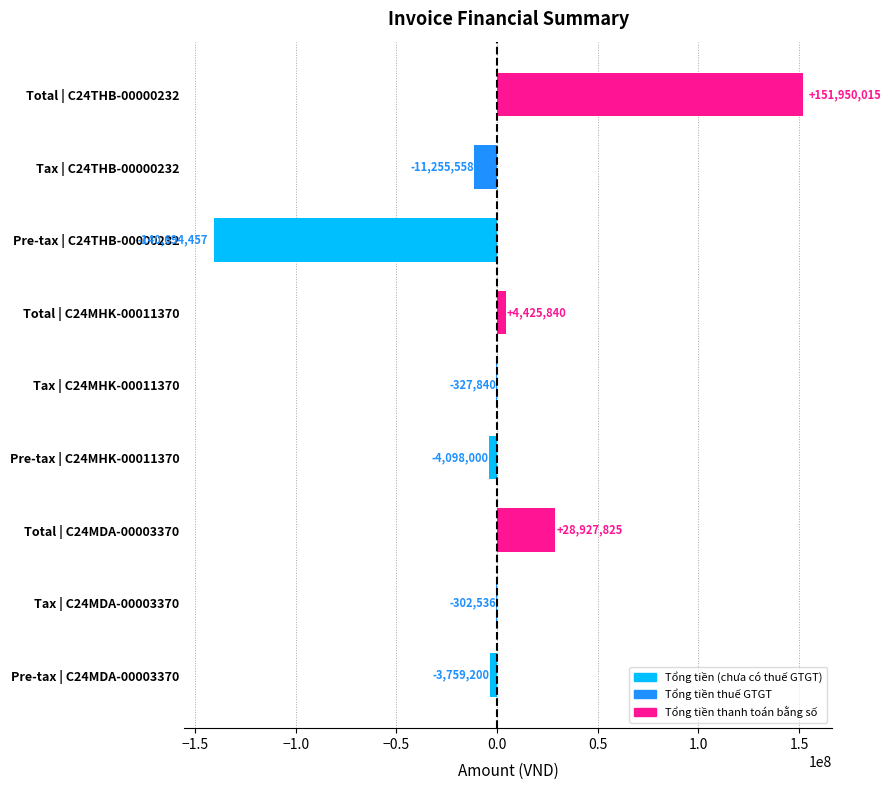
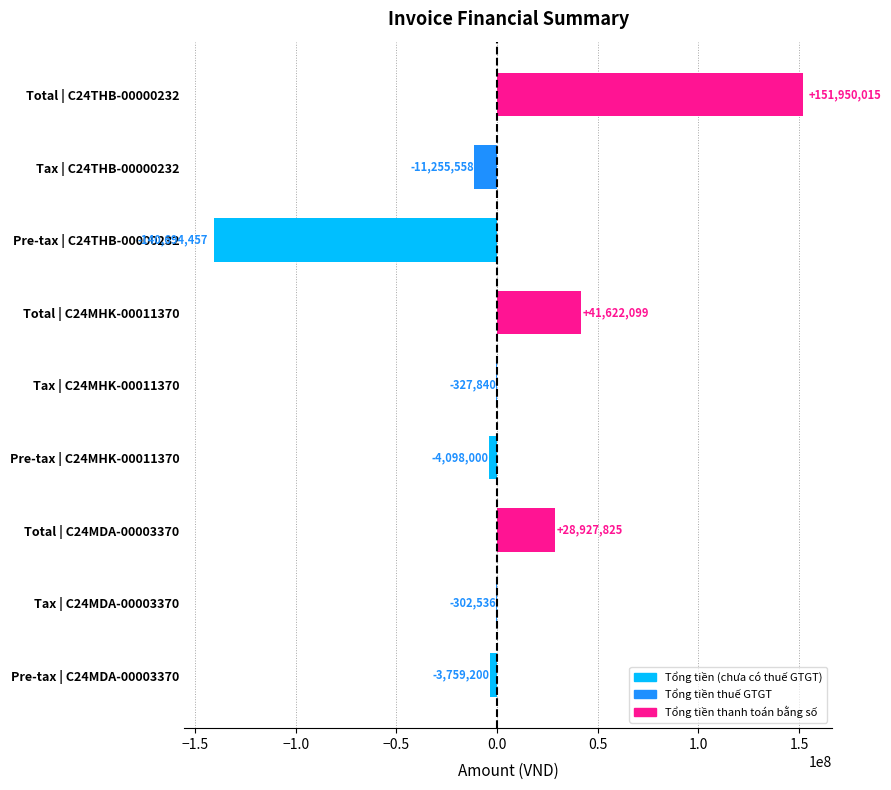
  {
    "Total | C24THB-00000232": "+151,950,015",
    "Tax | C24THB-00000232": "-11,255,558",
    "Pre-tax | C24THB-00000232": "-140,694,457",
-   "Total | C24MHK-00011370": "+4,425,840",
+   "Total | C24MHK-00011370": "+41,622,099",
    "Tax | C24MHK-00011370": "-327,840",
    "Pre-tax | C24MHK-00011370": "-4,098,000",
    "Total | C24MDA-00003370": "+28,927,825",
    "Tax | C24MDA-00003370": "-302,536",
    "Pre-tax | C24MDA-00003370": "-3,759,200"
  }
